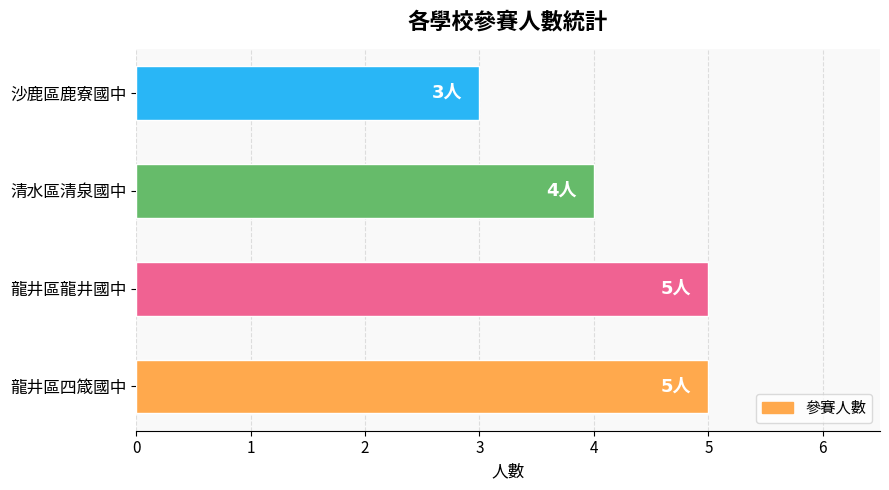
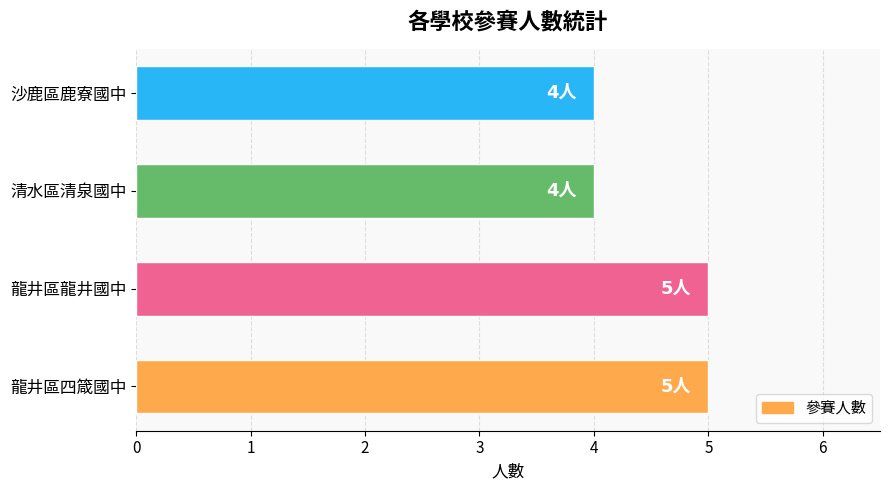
  {
-   "沙鹿區鹿寮國中": "3人",
+   "沙鹿區鹿寮國中": "4人",
    "清水區清泉國中": "4人",
    "龍井區龍井國中": "5人",
    "龍井區四箴國中": "5人"
  }
